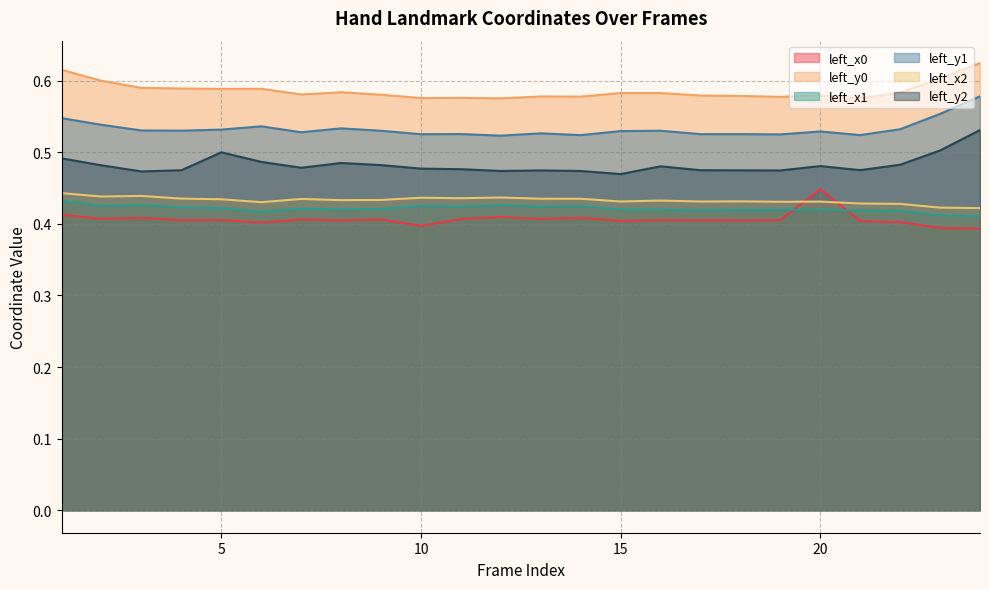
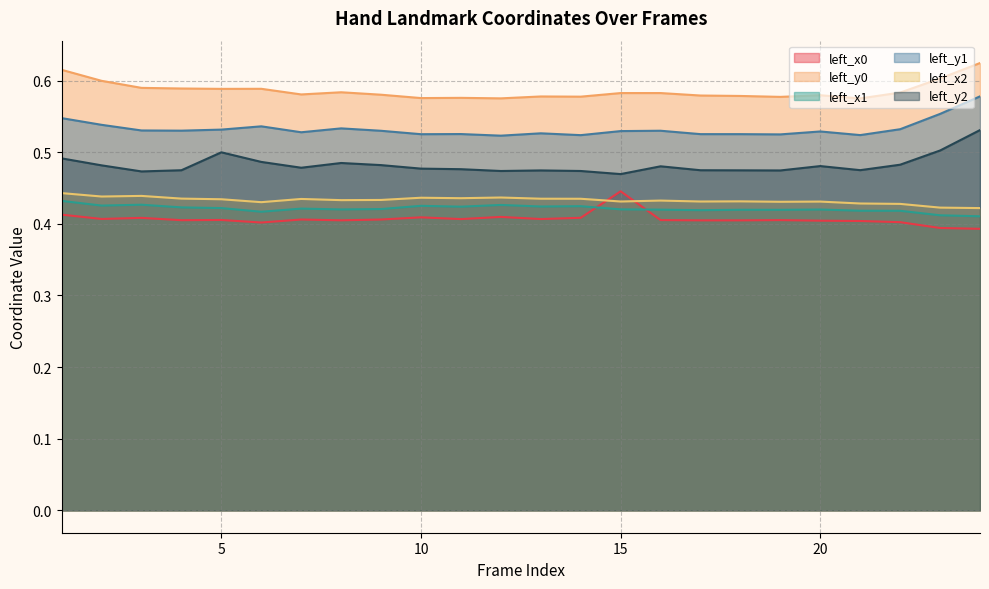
  {
    "left_x0": {
      "5": 0.41,
-     "10": 0.40,
-     "15": 0.40,
-     "20": 0.45
+     "10": 0.41,
+     "15": 0.45,
+     "20": 0.40
    },
    "left_y2": {
      "5": 0.50,
      "10": 0.48,
      "15": 0.47,
      "20": 0.48
    }
  }
